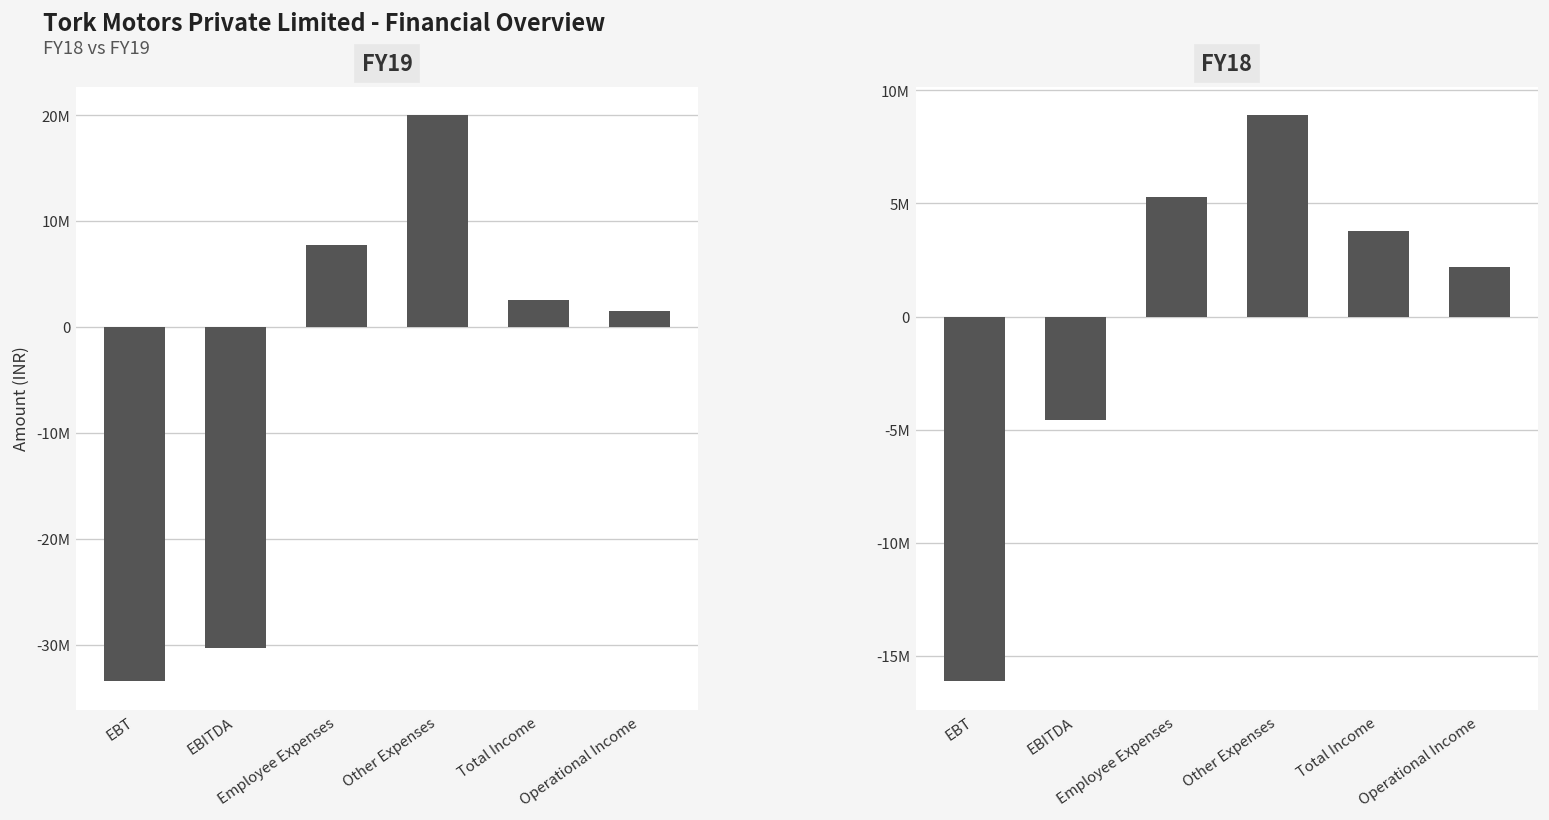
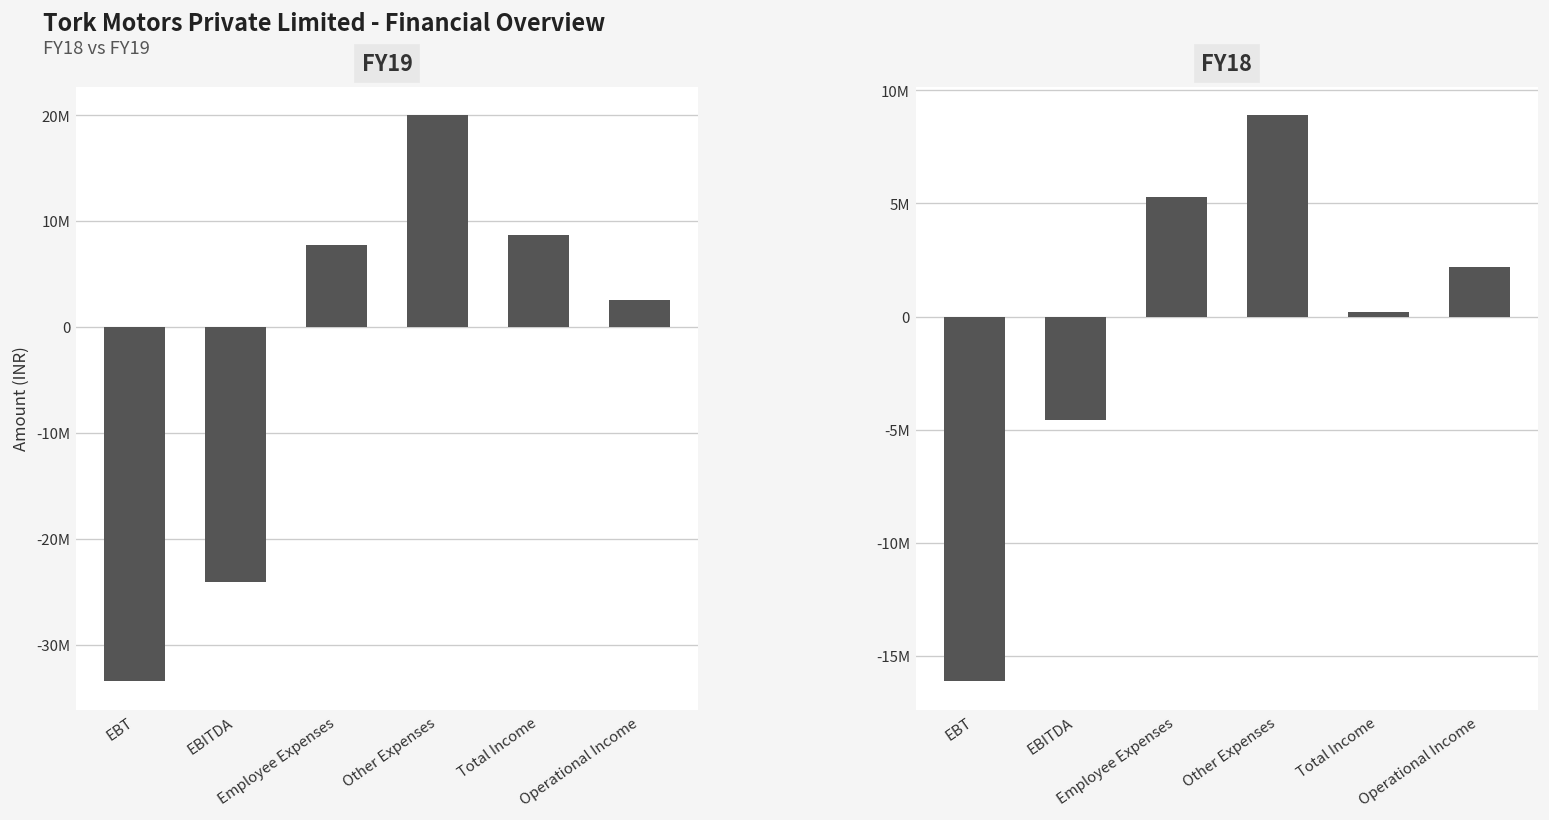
  {
    "FY19": {
      "EBT": -33000000,
-     "EBITDA": -30000000,
+     "EBITDA": -24000000,
      "Employee Expenses": 8000000,
      "Other Expenses": 20000000,
-     "Total Income": 3000000,
-     "Operational Income": 2000000
+     "Total Income": 9000000,
+     "Operational Income": 3000000
    },
    "FY18": {
      "EBT": -16100000,
      "EBITDA": -4600000,
      "Employee Expenses": 5300000,
      "Other Expenses": 8900000,
-     "Total Income": 3800000,
+     "Total Income": 200000,
      "Operational Income": 2200000
    }
  }
